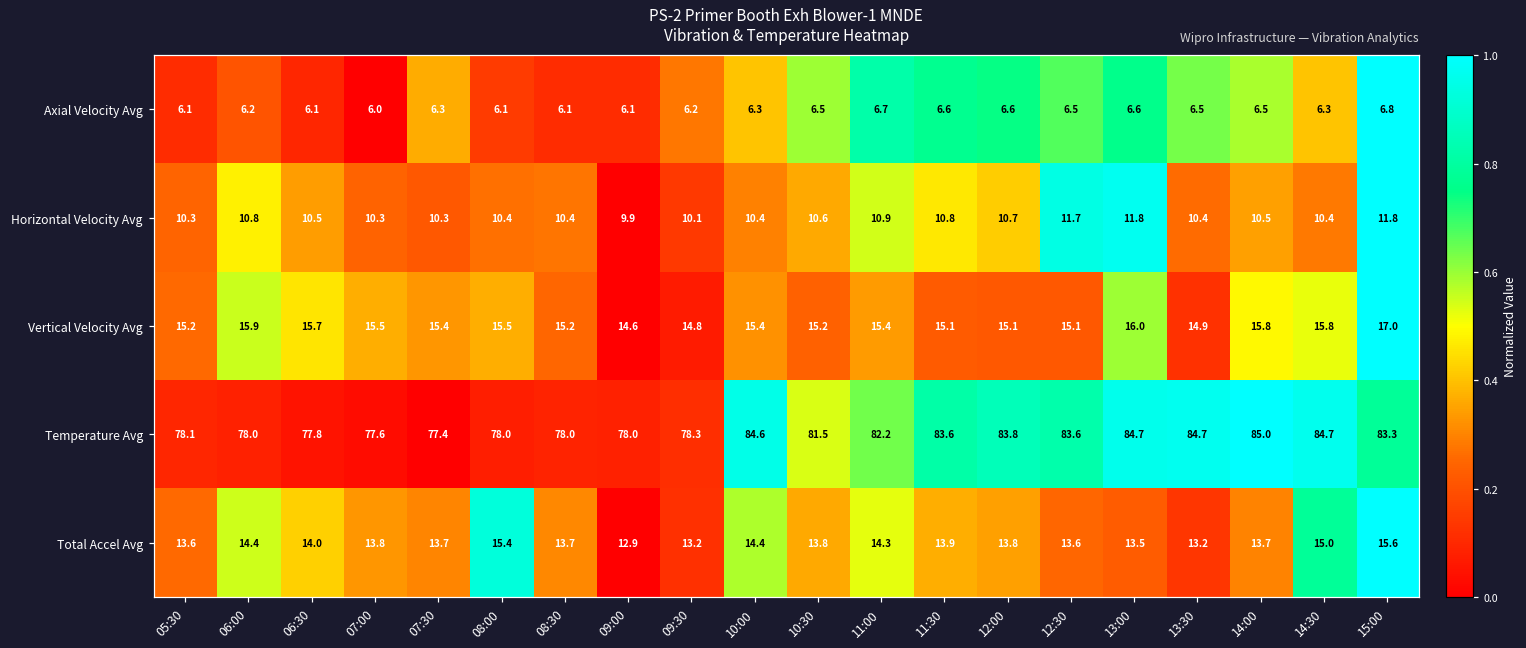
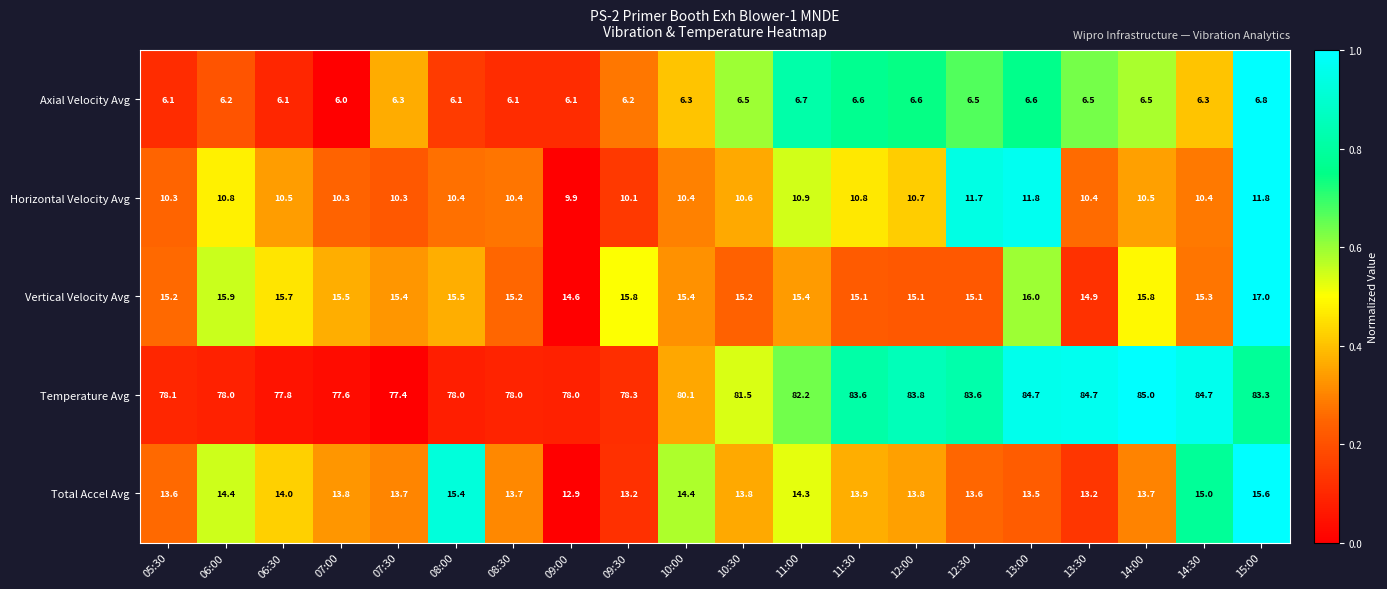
  {
    "Axial Velocity Avg": {
      "05:30": 6.1,
      "06:00": 6.2,
      "06:30": 6.1,
      "07:00": 6.0,
      "07:30": 6.3,
      "08:00": 6.1,
      "08:30": 6.1,
      "09:00": 6.1,
      "09:30": 6.2,
      "10:00": 6.3,
      "10:30": 6.5,
      "11:00": 6.7,
      "11:30": 6.6,
      "12:00": 6.6,
      "12:30": 6.5,
      "13:00": 6.6,
      "13:30": 6.5,
      "14:00": 6.5,
      "14:30": 6.3,
      "15:00": 6.8
    },
    "Horizontal Velocity Avg": {
      "05:30": 10.3,
      "06:00": 10.8,
      "06:30": 10.5,
      "07:00": 10.3,
      "07:30": 10.3,
      "08:00": 10.4,
      "08:30": 10.4,
      "09:00": 9.9,
      "09:30": 10.1,
      "10:00": 10.4,
      "10:30": 10.6,
      "11:00": 10.9,
      "11:30": 10.8,
      "12:00": 10.7,
      "12:30": 11.7,
      "13:00": 11.8,
      "13:30": 10.4,
      "14:00": 10.5,
      "14:30": 10.4,
      "15:00": 11.8
    },
    "Vertical Velocity Avg": {
      "05:30": 15.2,
      "06:00": 15.9,
      "06:30": 15.7,
      "07:00": 15.5,
      "07:30": 15.4,
      "08:00": 15.5,
      "08:30": 15.2,
      "09:00": 14.6,
-     "09:30": 14.8,
+     "09:30": 15.8,
      "10:00": 15.4,
      "10:30": 15.2,
      "11:00": 15.4,
      "11:30": 15.1,
      "12:00": 15.1,
      "12:30": 15.1,
      "13:00": 16.0,
      "13:30": 14.9,
      "14:00": 15.8,
-     "14:30": 15.8,
+     "14:30": 15.3,
      "15:00": 17.0
    },
    "Temperature Avg": {
      "05:30": 78.1,
      "06:00": 78.0,
      "06:30": 77.8,
      "07:00": 77.6,
      "07:30": 77.4,
      "08:00": 78.0,
      "08:30": 78.0,
      "09:00": 78.0,
      "09:30": 78.3,
-     "10:00": 84.6,
+     "10:00": 80.1,
      "10:30": 81.5,
      "11:00": 82.2,
      "11:30": 83.6,
      "12:00": 83.8,
      "12:30": 83.6,
      "13:00": 84.7,
      "13:30": 84.7,
      "14:00": 85.0,
      "14:30": 84.7,
      "15:00": 83.3
    },
    "Total Accel Avg": {
      "05:30": 13.6,
      "06:00": 14.4,
      "06:30": 14.0,
      "07:00": 13.8,
      "07:30": 13.7,
      "08:00": 15.4,
      "08:30": 13.7,
      "09:00": 12.9,
      "09:30": 13.2,
      "10:00": 14.4,
      "10:30": 13.8,
      "11:00": 14.3,
      "11:30": 13.9,
      "12:00": 13.8,
      "12:30": 13.6,
      "13:00": 13.5,
      "13:30": 13.2,
      "14:00": 13.7,
      "14:30": 15.0,
      "15:00": 15.6
    }
  }
